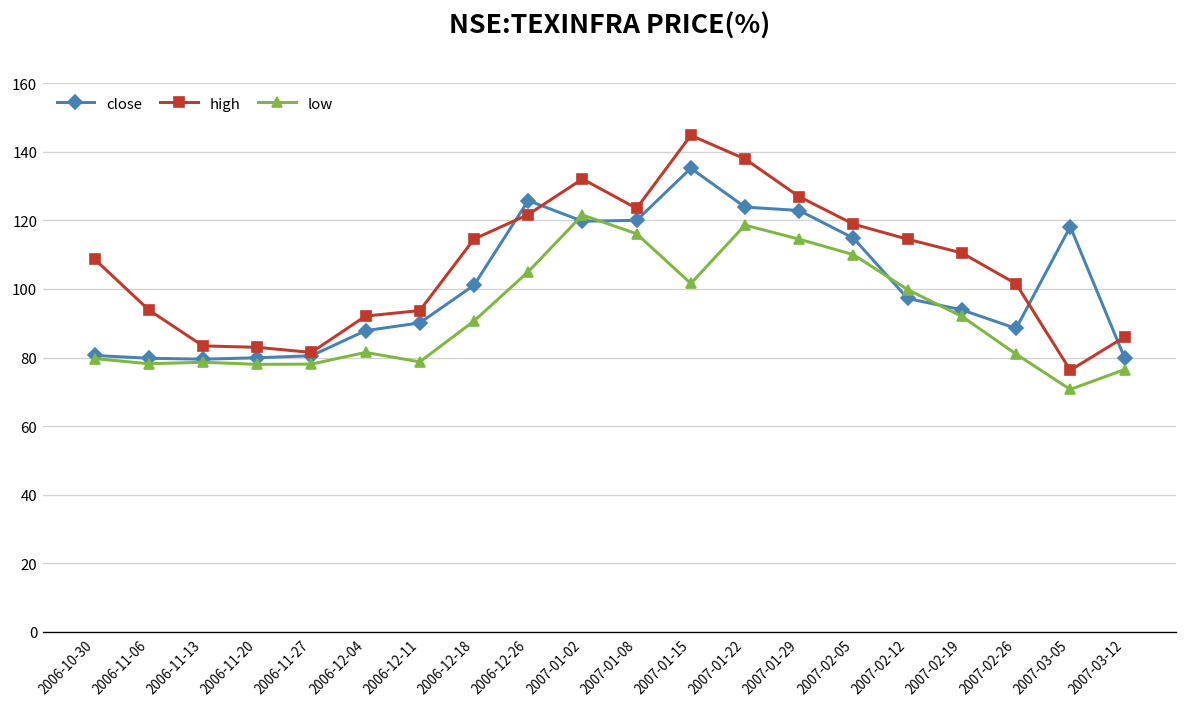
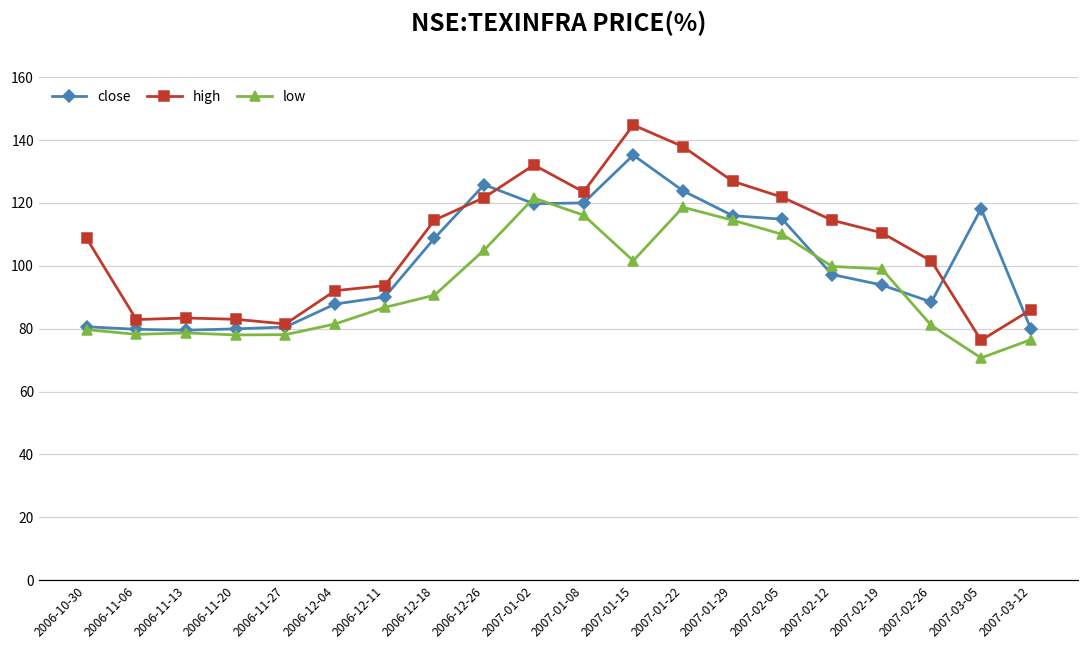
  {
    "close": {
      "2006-10-30": 81,
      "2006-11-06": 80,
      "2006-11-20": 80,
      "2006-11-27": 81,
      "2006-12-04": 88,
      "2006-12-11": 90,
-     "2006-12-18": 101,
+     "2006-12-18": 109,
      "2006-12-26": 126,
      "2007-01-02": 120,
      "2007-01-08": 120,
      "2007-01-15": 135,
      "2007-01-22": 124,
-     "2007-01-29": 123,
+     "2007-01-29": 116,
      "2007-02-05": 115,
      "2007-02-12": 97,
      "2007-02-19": 94,
      "2007-02-26": 88,
      "2007-03-05": 118,
      "2007-03-12": 80
    },
    "high": {
      "2006-10-30": 109,
-     "2006-11-06": 94,
+     "2006-11-06": 83,
      "2006-11-13": 83,
      "2006-11-20": 83,
      "2006-11-27": 82,
      "2006-12-04": 92,
      "2006-12-11": 94,
      "2006-12-18": 115,
      "2006-12-26": 122,
      "2007-01-02": 132,
      "2007-01-08": 124,
      "2007-01-15": 145,
      "2007-01-22": 138,
      "2007-01-29": 127,
-     "2007-02-05": 119,
+     "2007-02-05": 122,
      "2007-02-12": 115,
      "2007-02-19": 111,
      "2007-02-26": 102,
      "2007-03-05": 76,
      "2007-03-12": 86
    },
    "low": {
      "2006-10-30": 80,
      "2006-11-06": 78,
      "2006-11-20": 78,
      "2006-11-27": 78,
      "2006-12-04": 82,
-     "2006-12-11": 79,
+     "2006-12-11": 87,
      "2006-12-18": 91,
      "2006-12-26": 105,
      "2007-01-02": 122,
      "2007-01-08": 116,
      "2007-01-15": 102,
      "2007-01-22": 119,
      "2007-01-29": 115,
      "2007-02-05": 110,
      "2007-02-12": 100,
-     "2007-02-19": 92,
+     "2007-02-19": 99,
      "2007-02-26": 81,
      "2007-03-05": 71,
      "2007-03-12": 77
    }
  }
